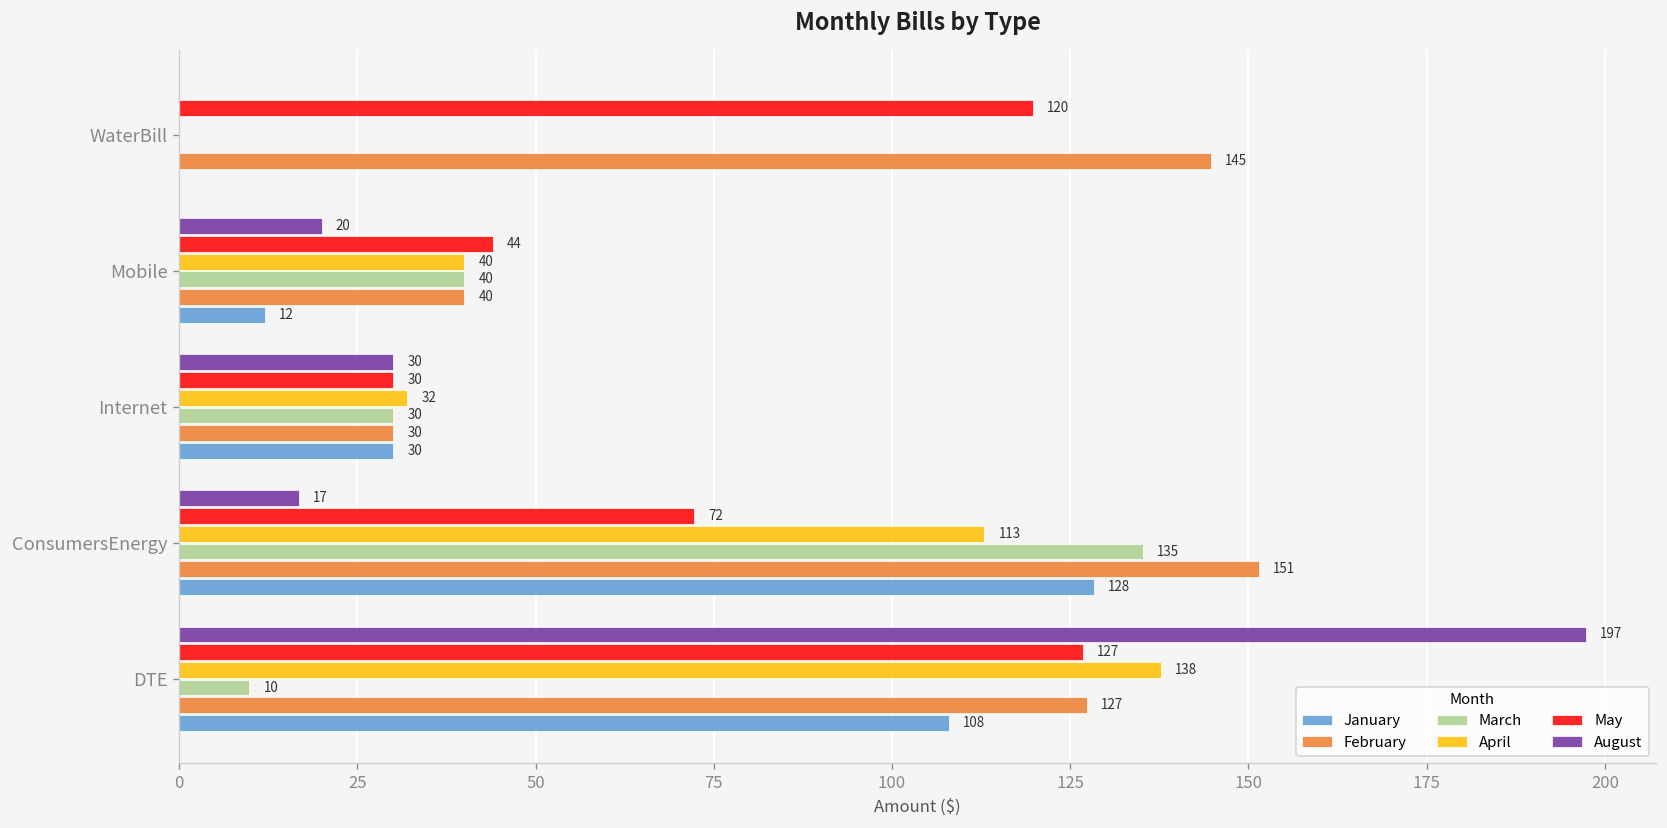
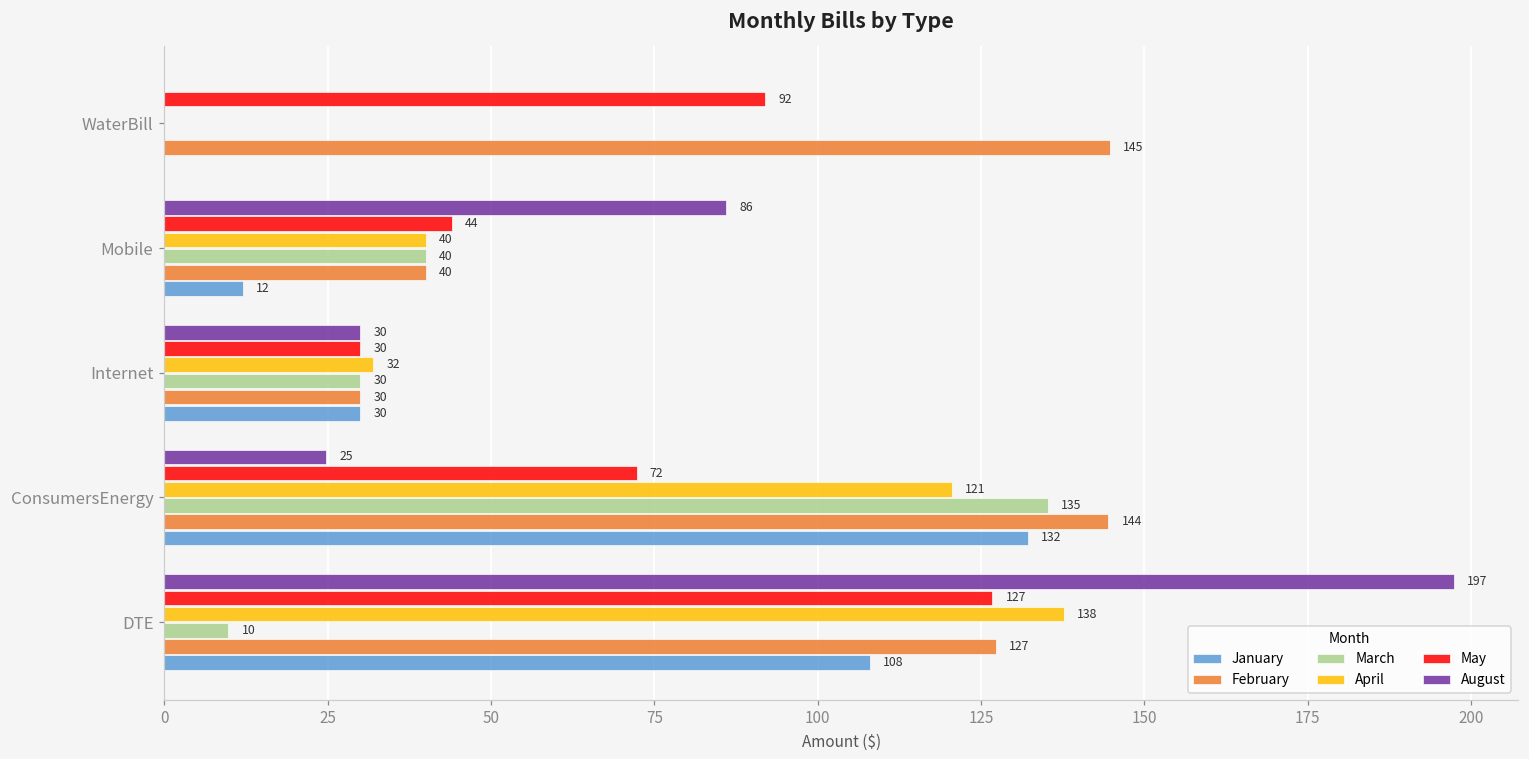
  {
    "January": {
      "Mobile": 12,
      "Internet": 30,
-     "ConsumersEnergy": 128,
+     "ConsumersEnergy": 132,
      "DTE": 108
    },
    "February": {
      "WaterBill": 145,
      "Mobile": 40,
      "Internet": 30,
-     "ConsumersEnergy": 151,
+     "ConsumersEnergy": 144,
      "DTE": 127
    },
    "March": {
      "Mobile": 40,
      "Internet": 30,
      "ConsumersEnergy": 135,
      "DTE": 10
    },
    "April": {
      "Mobile": 40,
      "Internet": 32,
-     "ConsumersEnergy": 113,
+     "ConsumersEnergy": 121,
      "DTE": 138
    },
    "May": {
-     "WaterBill": 120,
+     "WaterBill": 92,
      "Mobile": 44,
      "Internet": 30,
      "ConsumersEnergy": 72,
      "DTE": 127
    },
    "August": {
-     "Mobile": 20,
+     "Mobile": 86,
      "Internet": 30,
-     "ConsumersEnergy": 17,
+     "ConsumersEnergy": 25,
      "DTE": 197
    }
  }
